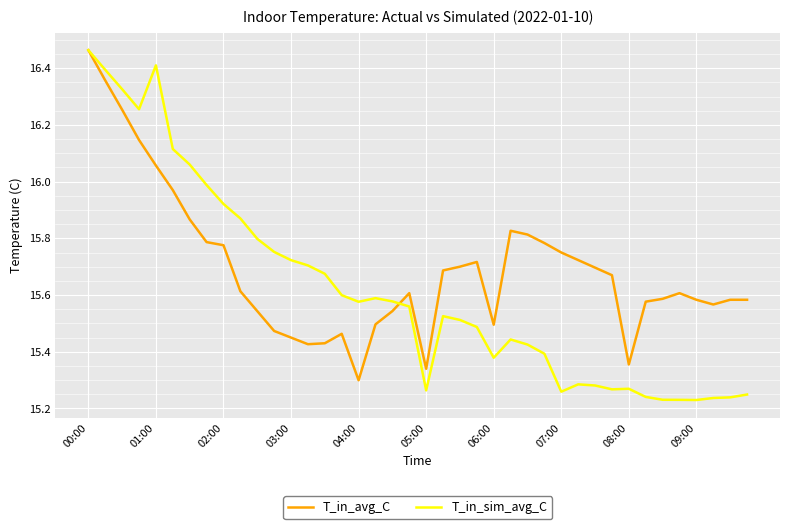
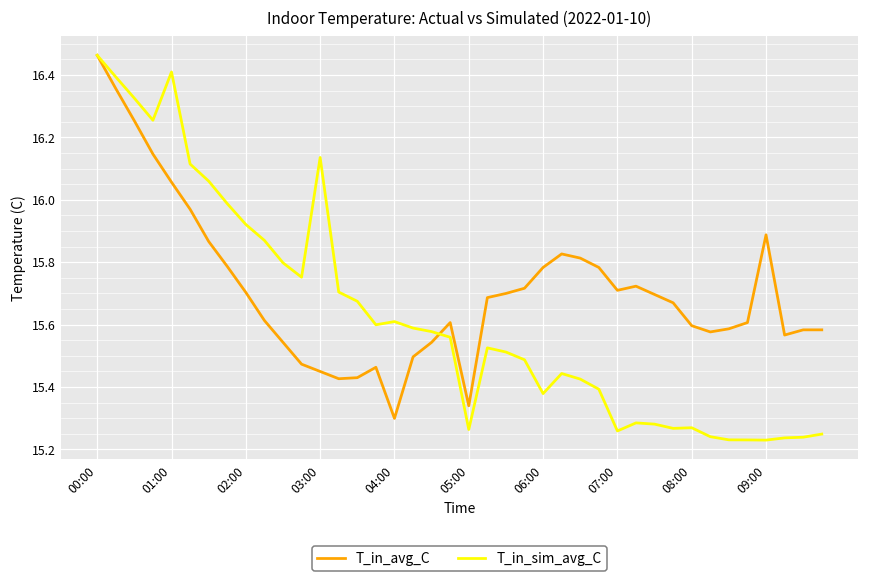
  {
    "T_in_avg_C": {
      "01:00": 16.06,
-     "02:00": 15.78,
+     "02:00": 15.70,
      "03:00": 15.45,
      "04:00": 15.30,
      "05:00": 15.34,
-     "06:00": 15.50,
-     "07:00": 15.75,
-     "08:00": 15.36,
-     "09:00": 15.58
+     "06:00": 15.78,
+     "07:00": 15.71,
+     "08:00": 15.60,
+     "09:00": 15.89
    },
    "T_in_sim_avg_C": {
      "01:00": 16.41,
      "02:00": 15.92,
-     "03:00": 15.72,
-     "04:00": 15.58,
+     "03:00": 16.14,
+     "04:00": 15.61,
      "05:00": 15.26,
      "06:00": 15.38,
      "07:00": 15.26,
      "08:00": 15.27,
      "09:00": 15.23
    }
  }
